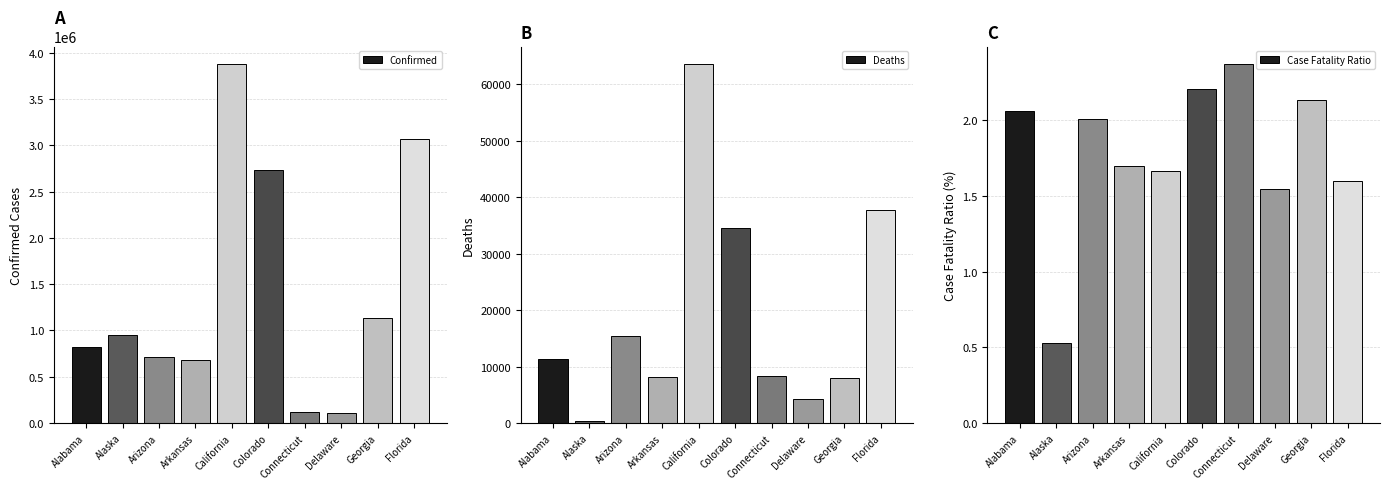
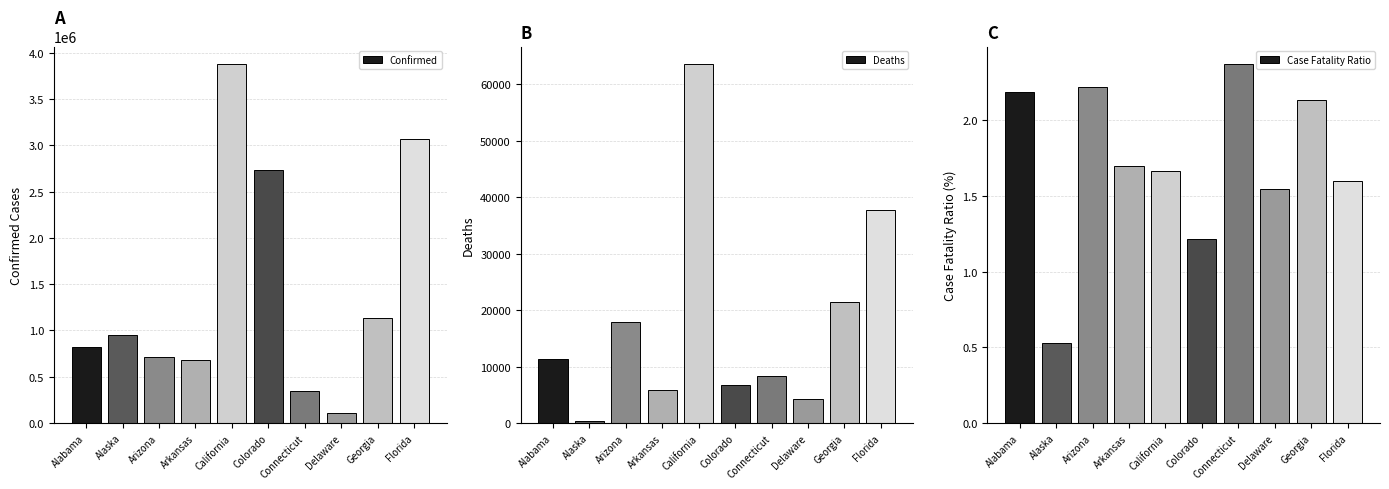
  {
    "A": {
      "Alabama": 800000,
      "Alaska": 1000000,
      "Arizona": 700000,
      "Arkansas": 700000,
      "California": 3900000,
      "Colorado": 2700000,
-     "Connecticut": 100000,
+     "Connecticut": 300000,
      "Delaware": 100000,
      "Georgia": 1100000,
      "Florida": 3100000
    },
    "B": {
      "Alabama": 11000,
-     "Arizona": 15000,
-     "Arkansas": 8000,
+     "Arizona": 18000,
+     "Arkansas": 6000,
      "California": 63000,
-     "Colorado": 35000,
+     "Colorado": 7000,
      "Connecticut": 8000,
      "Delaware": 4000,
-     "Georgia": 8000,
+     "Georgia": 21000,
      "Florida": 38000
    },
    "C": {
-     "Alabama": 2.06,
+     "Alabama": 2.19,
      "Alaska": 0.53,
-     "Arizona": 2.01,
+     "Arizona": 2.22,
      "Arkansas": 1.70,
      "California": 1.67,
-     "Colorado": 2.21,
+     "Colorado": 1.22,
      "Connecticut": 2.37,
      "Delaware": 1.55,
      "Georgia": 2.14,
      "Florida": 1.60
    }
  }
